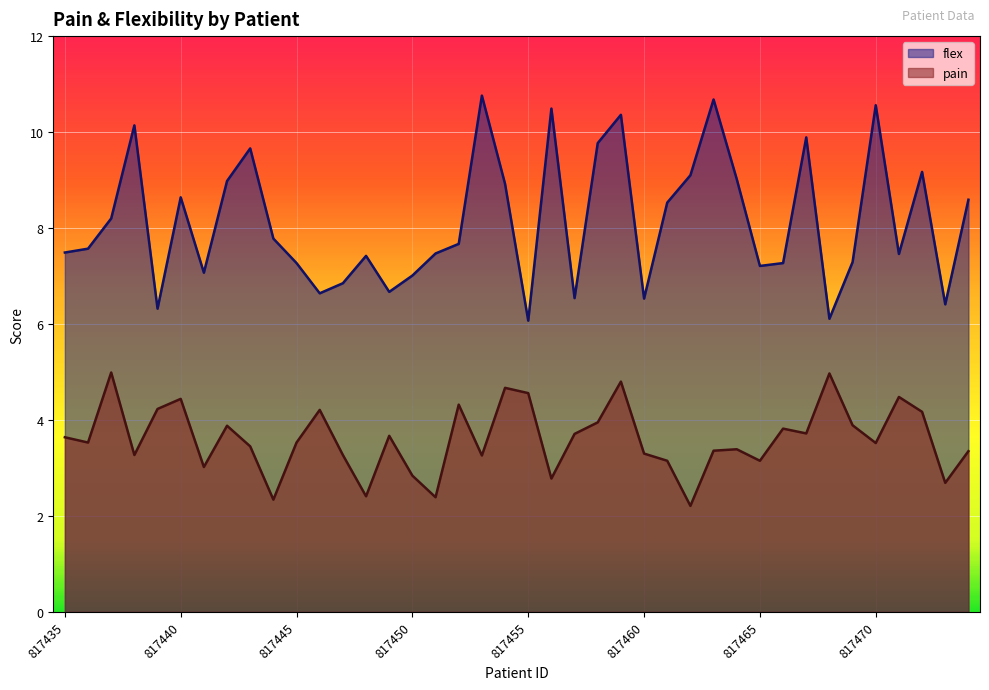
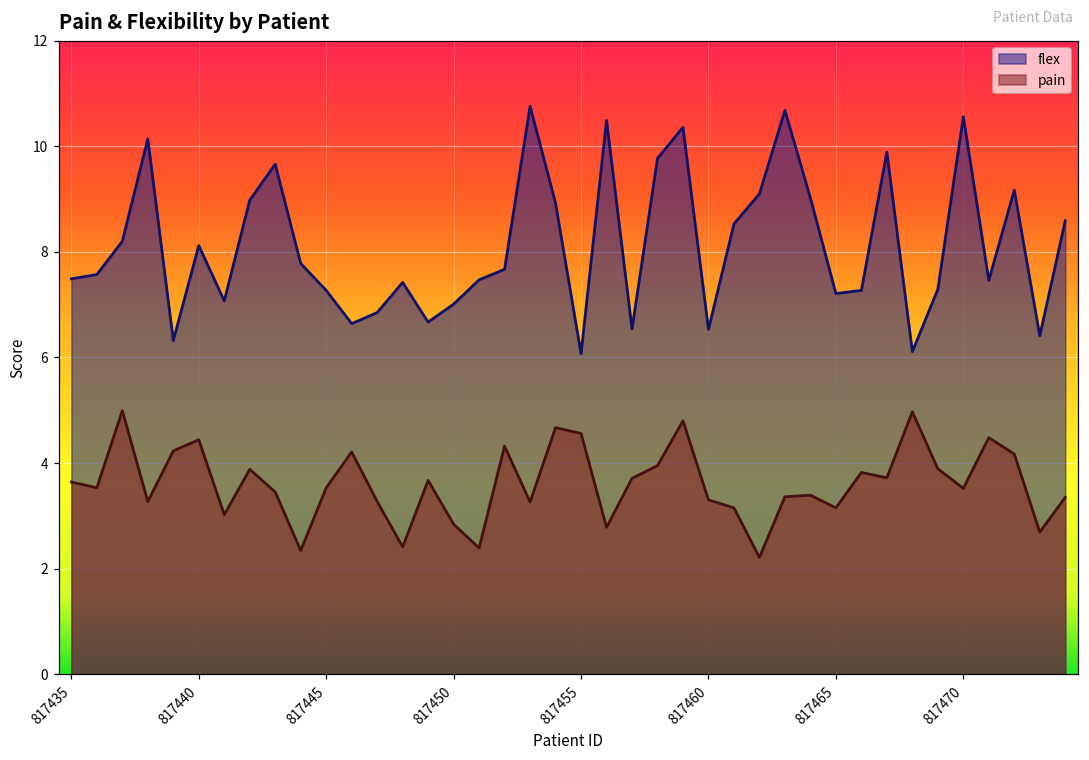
  {
    "flex": {
      "817435": 7.5,
-     "817440": 8.6,
+     "817440": 8.1,
      "817445": 7.3,
      "817450": 7.0,
      "817455": 6.1,
      "817460": 6.5,
      "817465": 7.2,
      "817470": 10.6
    },
    "pain": {
      "817435": 3.6,
      "817440": 4.4,
      "817445": 3.5,
      "817450": 2.8,
      "817455": 4.6,
      "817460": 3.3,
      "817465": 3.2,
      "817470": 3.5
    }
  }
